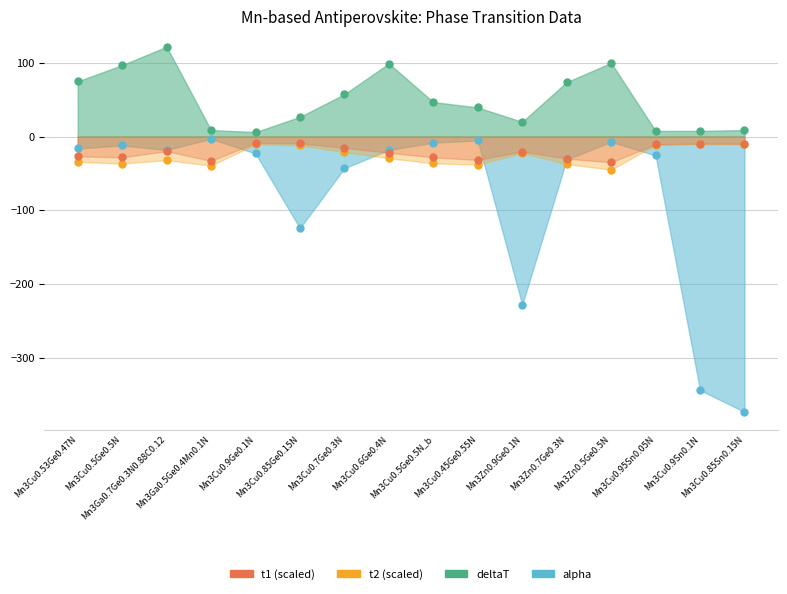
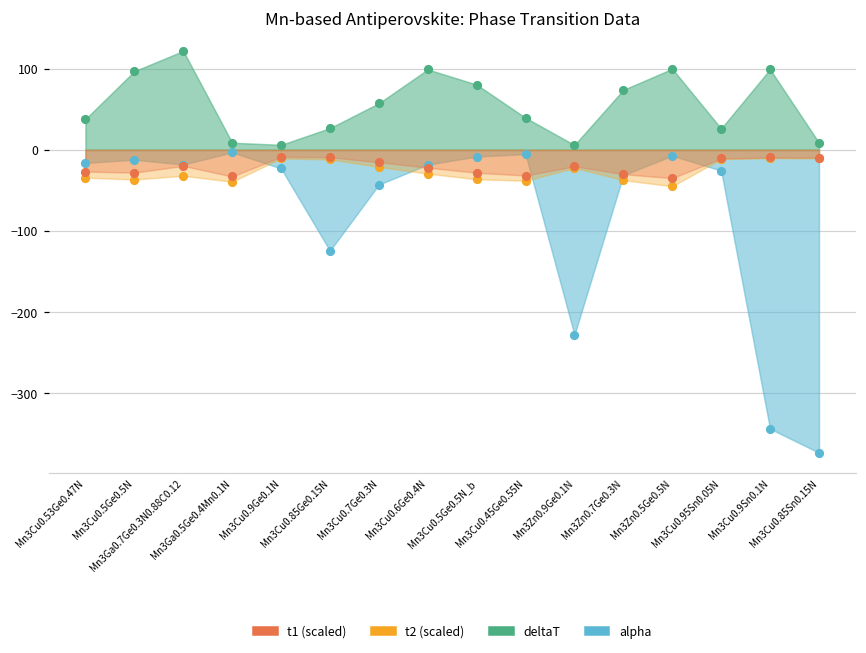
  {
    "deltaT": {
-     "Mn3Cu0.53Ge0.47N": 80,
+     "Mn3Cu0.53Ge0.47N": 40,
      "Mn3Cu0.5Ge0.5N": 100,
      "Mn3Ga0.7Ge0.3N0.88C0.12": 120,
      "Mn3Ga0.5Ge0.4Mn0.1N": 10,
      "Mn3Cu0.9Ge0.1N": 10,
      "Mn3Cu0.85Ge0.15N": 30,
      "Mn3Cu0.7Ge0.3N": 60,
      "Mn3Cu0.6Ge0.4N": 100,
-     "Mn3Cu0.5Ge0.5N_b": 50,
+     "Mn3Cu0.5Ge0.5N_b": 80,
      "Mn3Cu0.45Ge0.55N": 40,
-     "Mn3Zn0.9Ge0.1N": 20,
+     "Mn3Zn0.9Ge0.1N": 10,
      "Mn3Zn0.7Ge0.3N": 70,
      "Mn3Zn0.5Ge0.5N": 100,
-     "Mn3Cu0.95Sn0.05N": 10,
-     "Mn3Cu0.9Sn0.1N": 10,
+     "Mn3Cu0.95Sn0.05N": 30,
+     "Mn3Cu0.9Sn0.1N": 100,
      "Mn3Cu0.85Sn0.15N": 10
    }
  }
